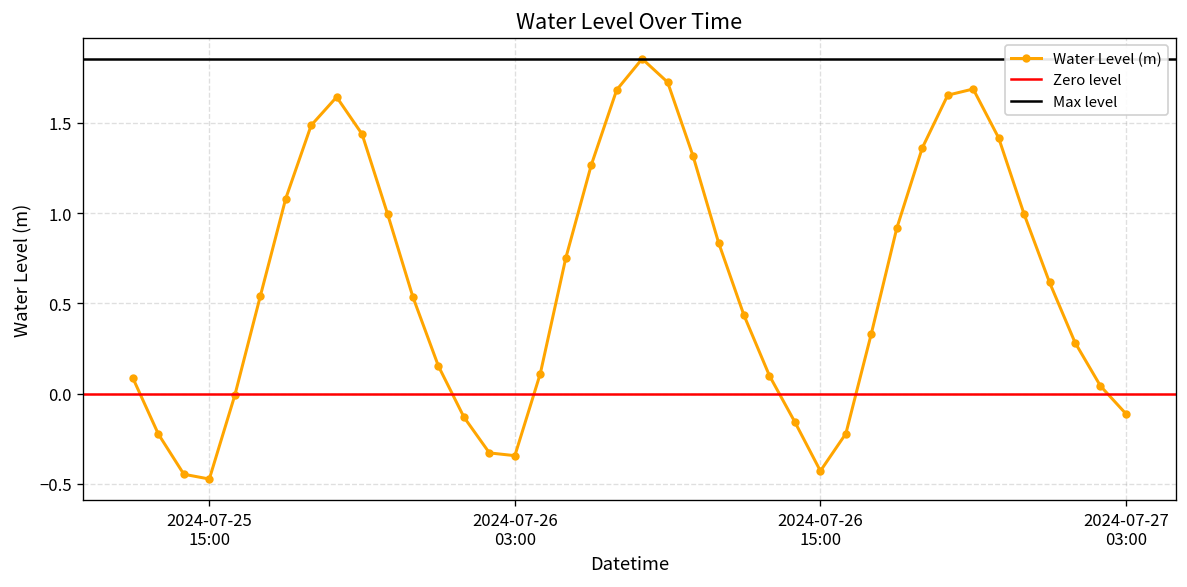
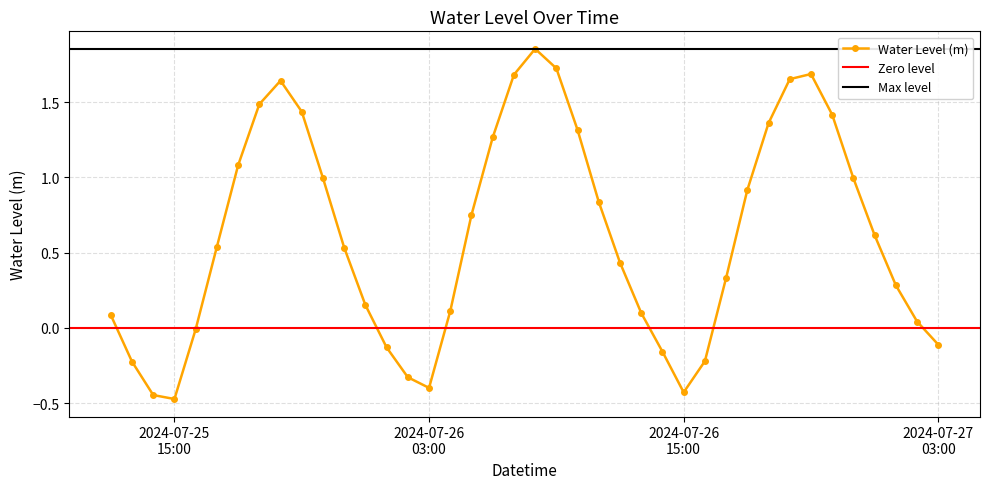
  {
    "2024-07-25 15:00": -0.47,
-   "2024-07-26 03:00": -0.34,
+   "2024-07-26 03:00": -0.40,
    "2024-07-26 15:00": -0.43,
    "2024-07-27 03:00": -0.11
  }
